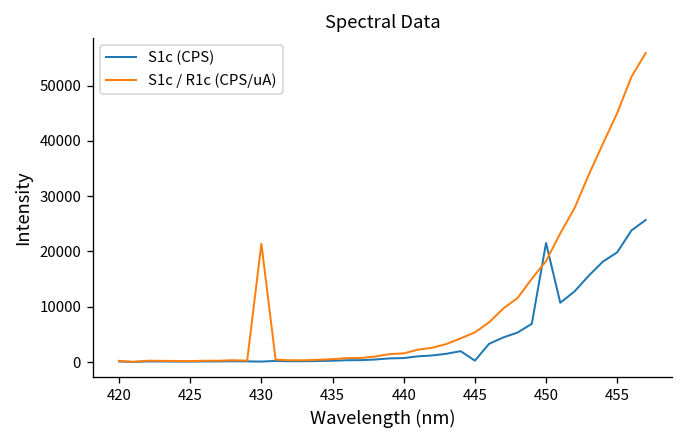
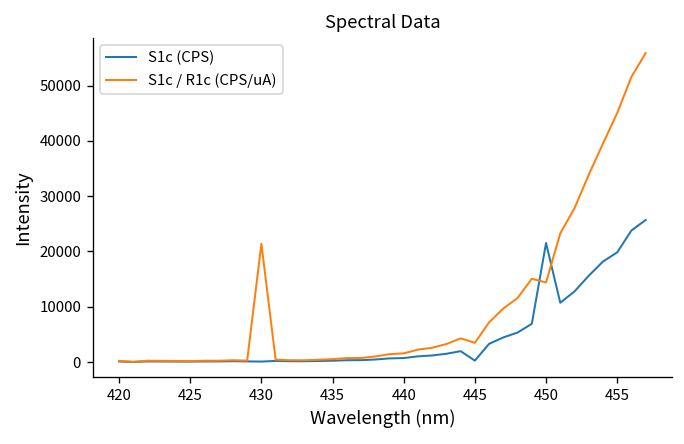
  {
    "S1c (CPS)": {
      "430": 0,
      "440": 1000,
      "445": 0,
      "450": 22000,
      "455": 20000
    },
    "S1c / R1c (CPS/uA)": {
      "430": 21000,
      "440": 2000,
-     "445": 5000,
-     "450": 18000,
+     "445": 3000,
+     "450": 14000,
      "455": 45000
    }
  }
